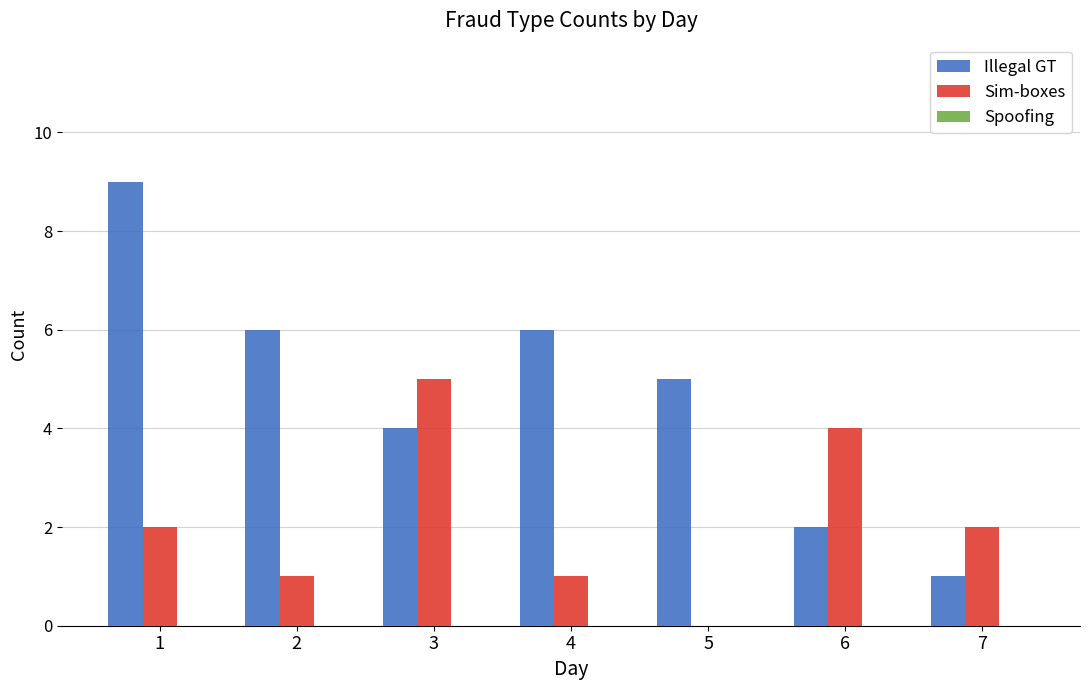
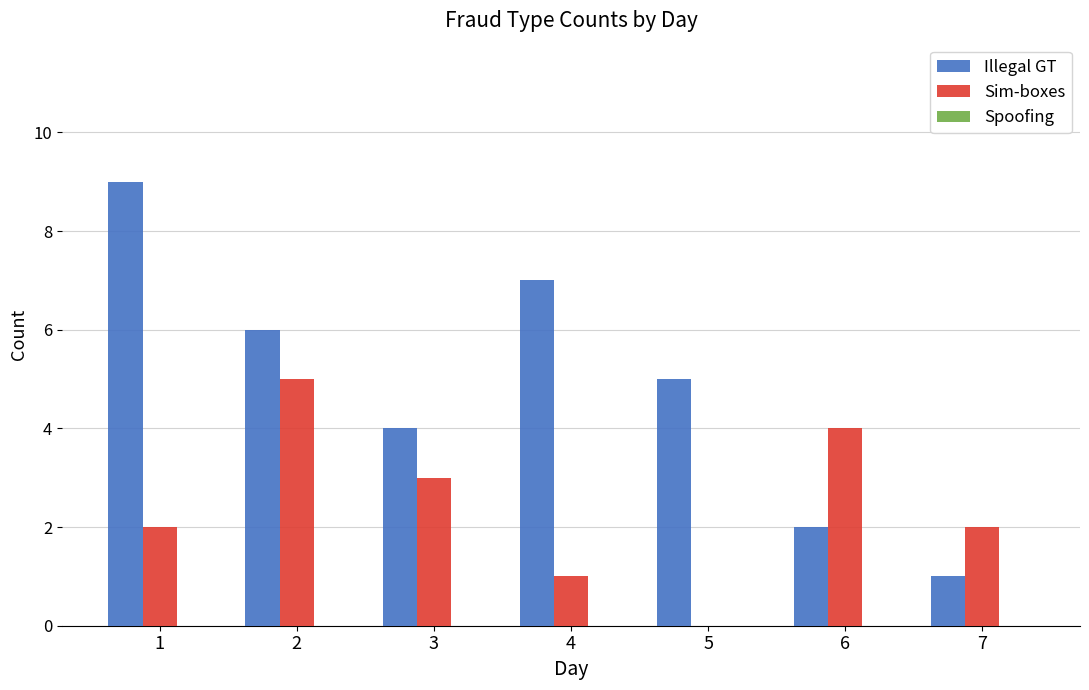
  {
    "Illegal GT": {
      "1": 9,
      "2": 6,
      "3": 4,
-     "4": 6,
+     "4": 7,
      "5": 5,
      "6": 2,
      "7": 1
    },
    "Sim-boxes": {
      "1": 2,
-     "2": 1,
-     "3": 5,
+     "2": 5,
+     "3": 3,
      "4": 1,
      "5": 0,
      "6": 4,
      "7": 2
    },
    "Spoofing": {
      "1": 0,
      "2": 0,
      "3": 0,
      "4": 0,
      "5": 0,
      "6": 0,
      "7": 0
    }
  }
